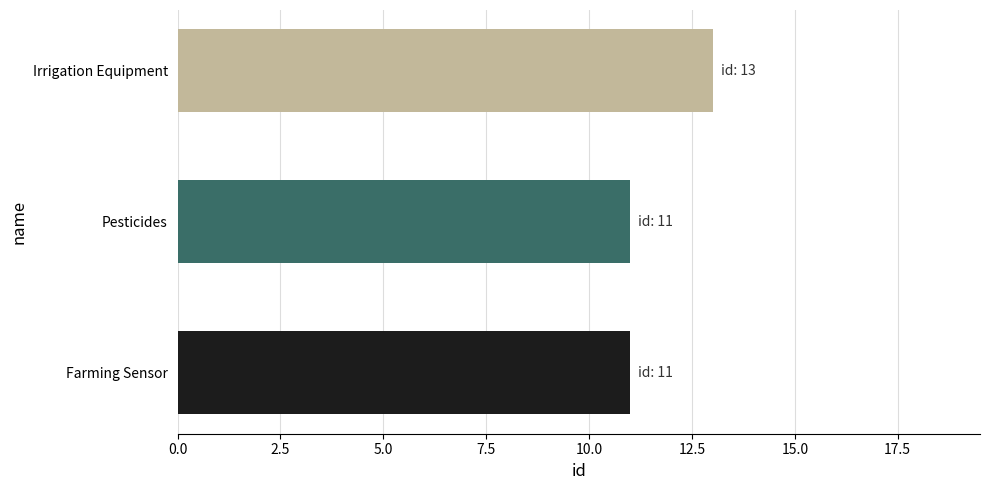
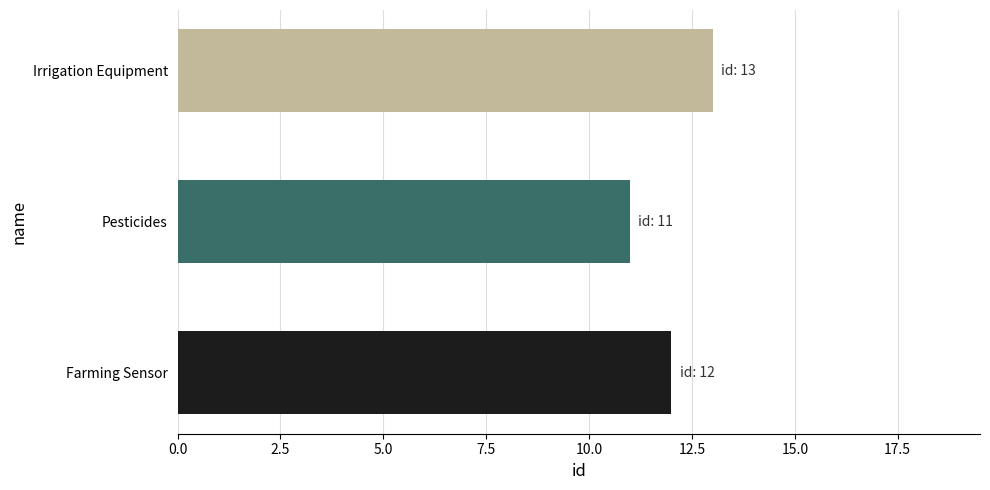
  {
    "Irrigation Equipment": 13,
    "Pesticides": 11,
-   "Farming Sensor": 11
+   "Farming Sensor": 12
  }
